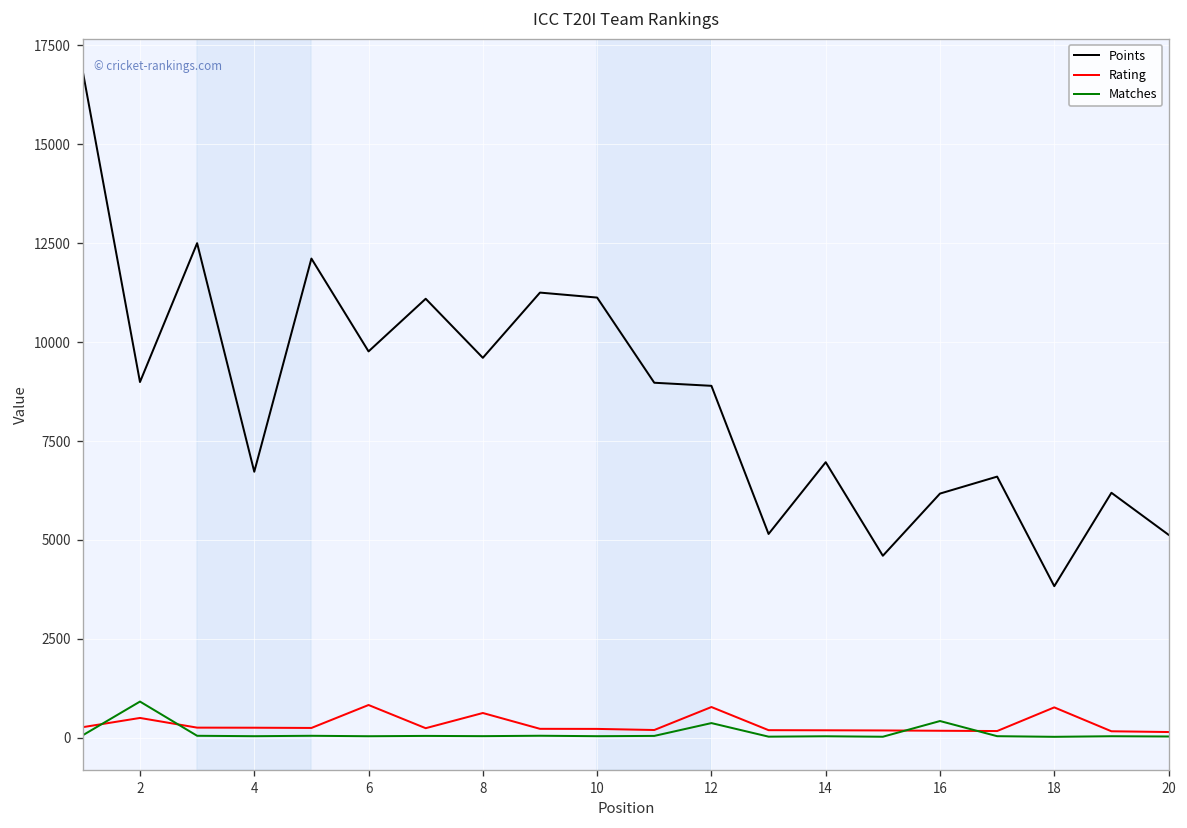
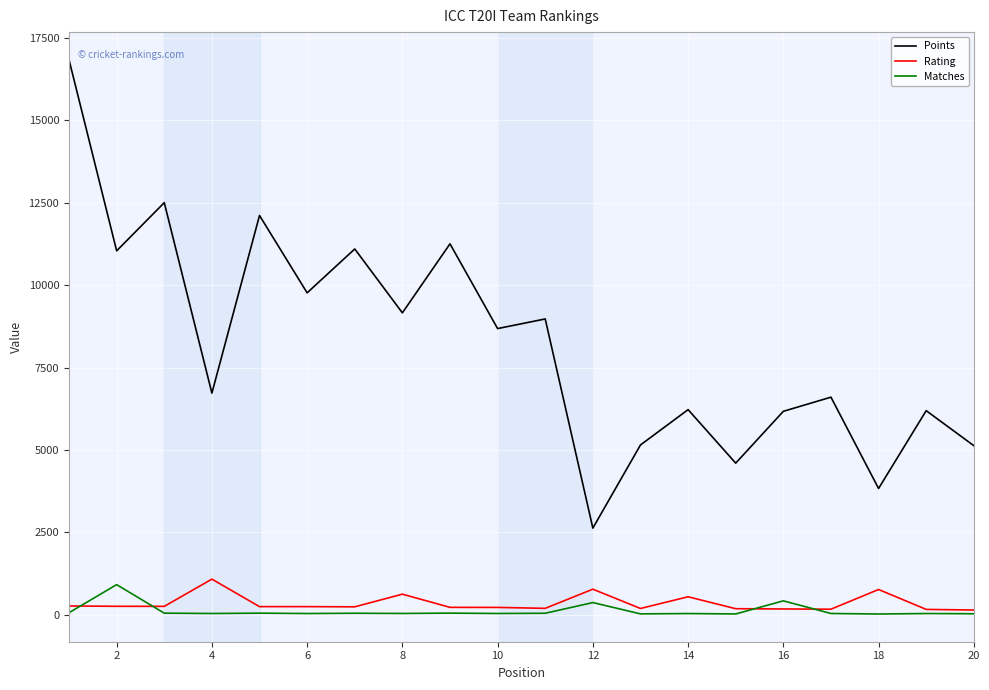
  {
    "Points": {
-     "2": 9000,
+     "2": 11000,
      "4": 6700,
      "6": 9800,
-     "8": 9600,
-     "10": 11100,
-     "12": 8900,
-     "14": 7000,
+     "8": 9200,
+     "10": 8700,
+     "12": 2600,
+     "14": 6200,
      "16": 6200,
      "18": 3800,
      "20": 5100
    },
    "Rating": {
-     "2": 500,
-     "4": 300,
-     "6": 800,
+     "2": 300,
+     "4": 1100,
+     "6": 200,
      "8": 600,
      "10": 200,
      "12": 800,
-     "14": 200,
+     "14": 500,
      "16": 200,
      "18": 800,
      "20": 100
    },
    "Matches": {
      "2": 900,
      "4": 0,
      "6": 0,
      "8": 0,
      "10": 0,
      "12": 400,
      "14": 0,
      "16": 400,
      "18": 0,
      "20": 0
    }
  }
